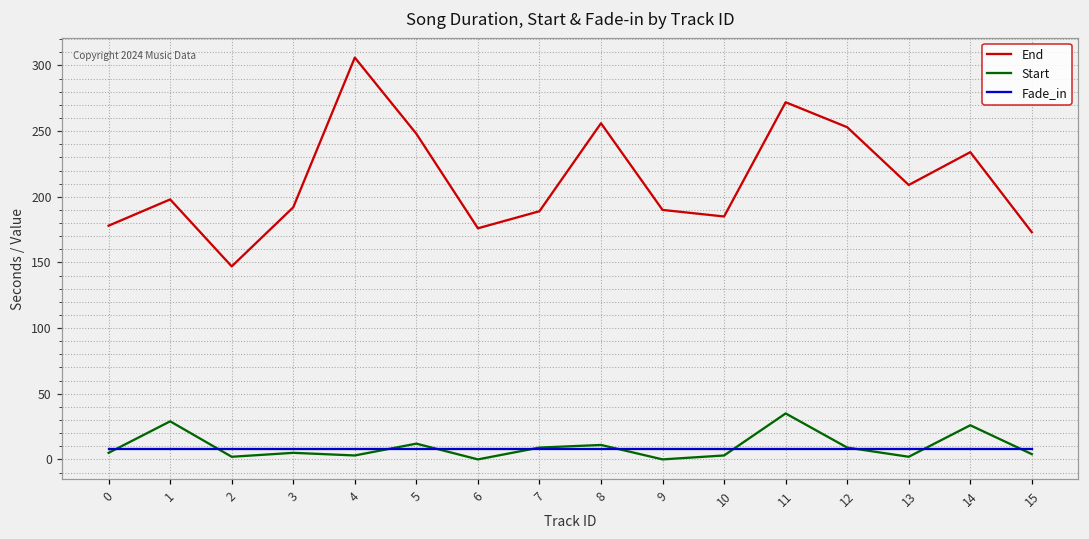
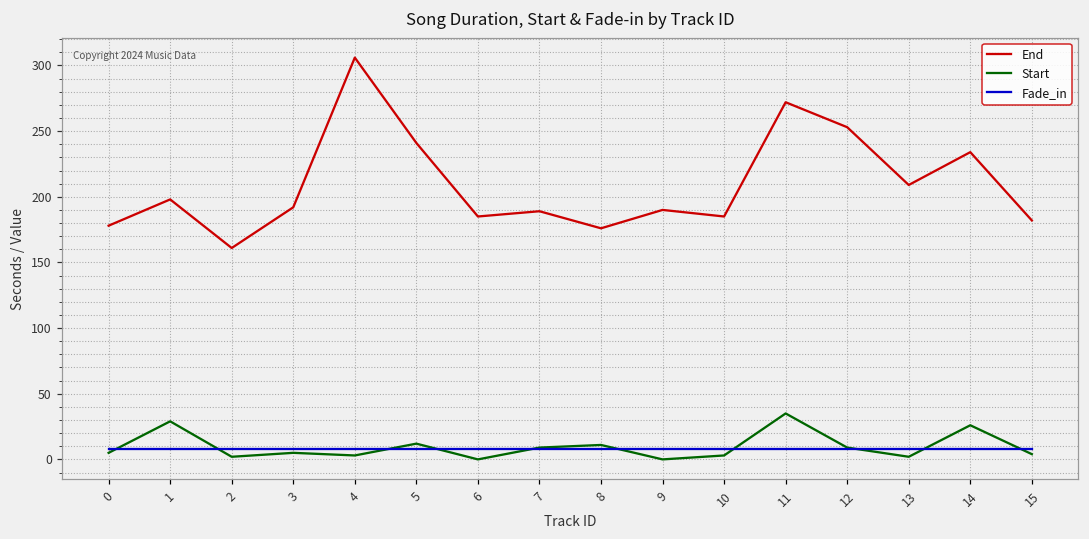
  {
    "End": {
      "0": 178,
      "1": 198,
-     "2": 147,
+     "2": 161,
      "3": 192,
      "4": 306,
-     "5": 248,
-     "6": 176,
+     "5": 241,
+     "6": 185,
      "7": 189,
-     "8": 256,
+     "8": 176,
      "9": 190,
      "10": 185,
      "11": 272,
      "12": 253,
      "13": 209,
      "14": 234,
-     "15": 173
+     "15": 182
    },
    "Start": {
      "0": 5,
      "1": 29,
      "2": 2,
      "3": 5,
      "4": 3,
      "5": 12,
      "6": 0,
      "8": 11,
      "9": 0,
      "10": 3,
      "11": 35,
      "13": 2,
      "14": 26,
      "15": 4
    },
    "Fade_in": {
      "0": 8,
      "1": 8,
      "2": 8,
      "3": 8,
      "4": 8,
      "5": 8,
      "6": 8,
      "8": 8,
      "9": 8,
      "10": 8,
      "11": 8,
      "13": 8,
      "14": 8,
      "15": 8
    }
  }
